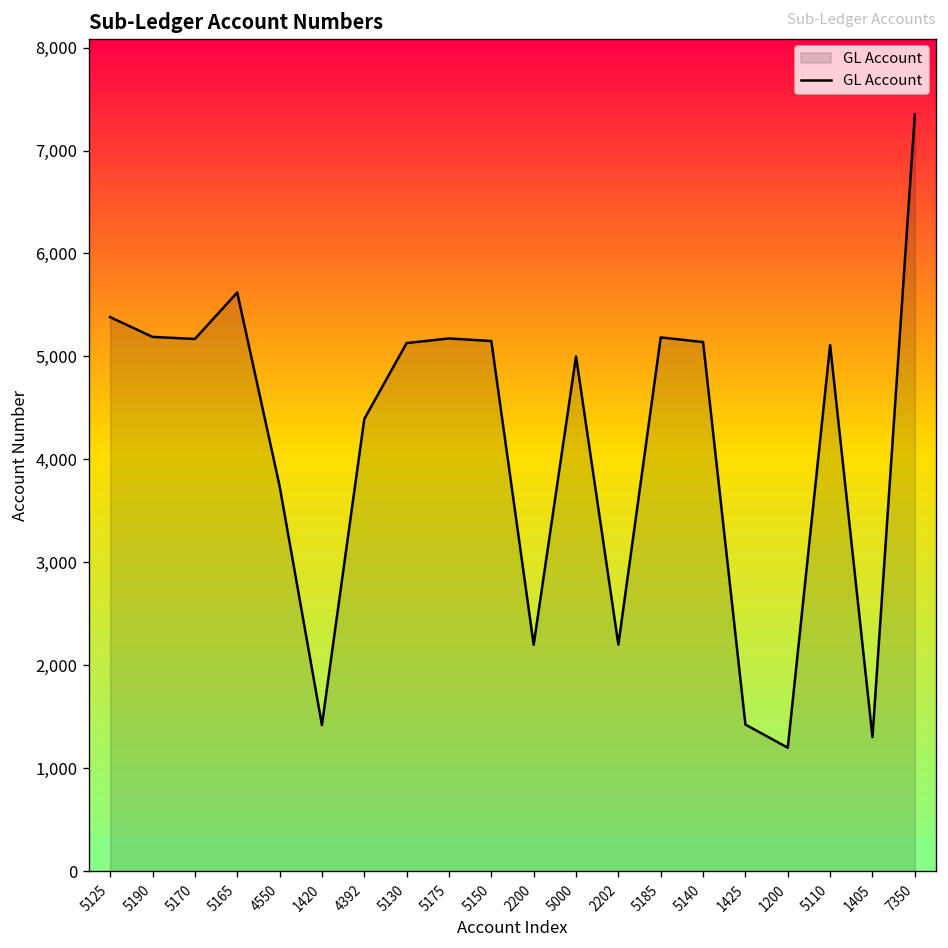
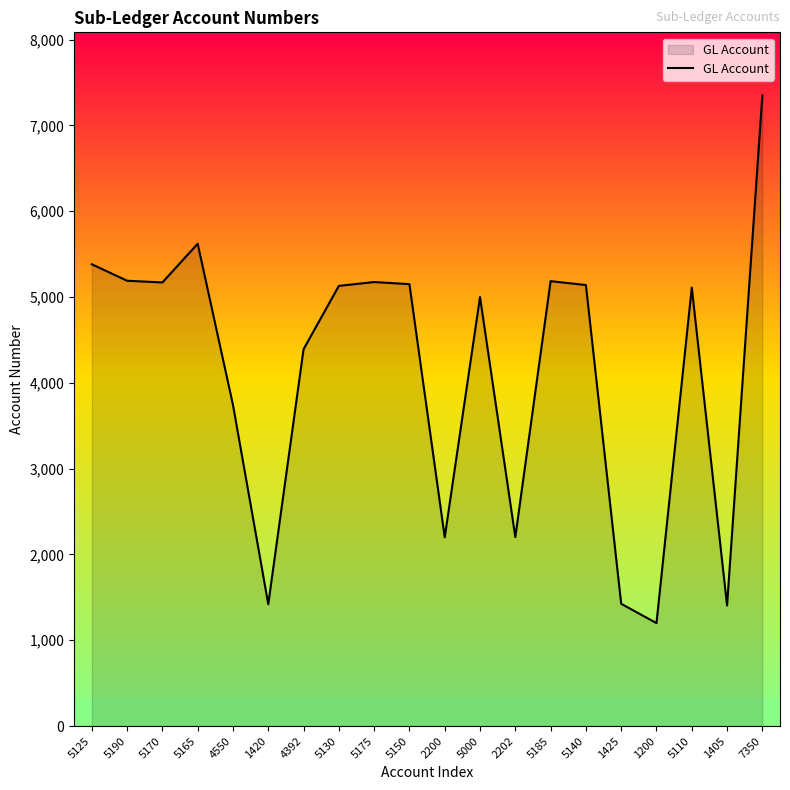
  {
    "5125": "5,400",
    "5190": "5,200",
    "5170": "5,200",
    "5165": "5,600",
    "4550": "3,700",
    "1420": "1,400",
    "4392": "4,400",
    "5130": "5,100",
    "5175": "5,200",
    "5150": "5,200",
    "2200": "2,200",
    "5000": "5,000",
    "2202": "2,200",
    "5185": "5,200",
    "5140": "5,100",
    "1425": "1,400",
    "1200": "1,200",
    "5110": "5,100",
-   "1405": "1,300",
+   "1405": "1,400",
    "7350": "7,400"
  }
